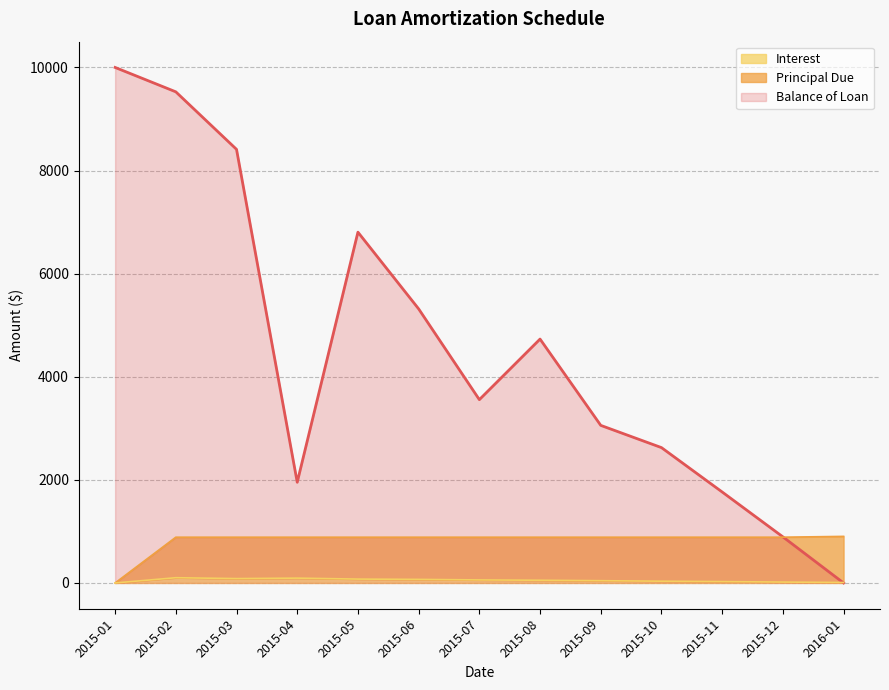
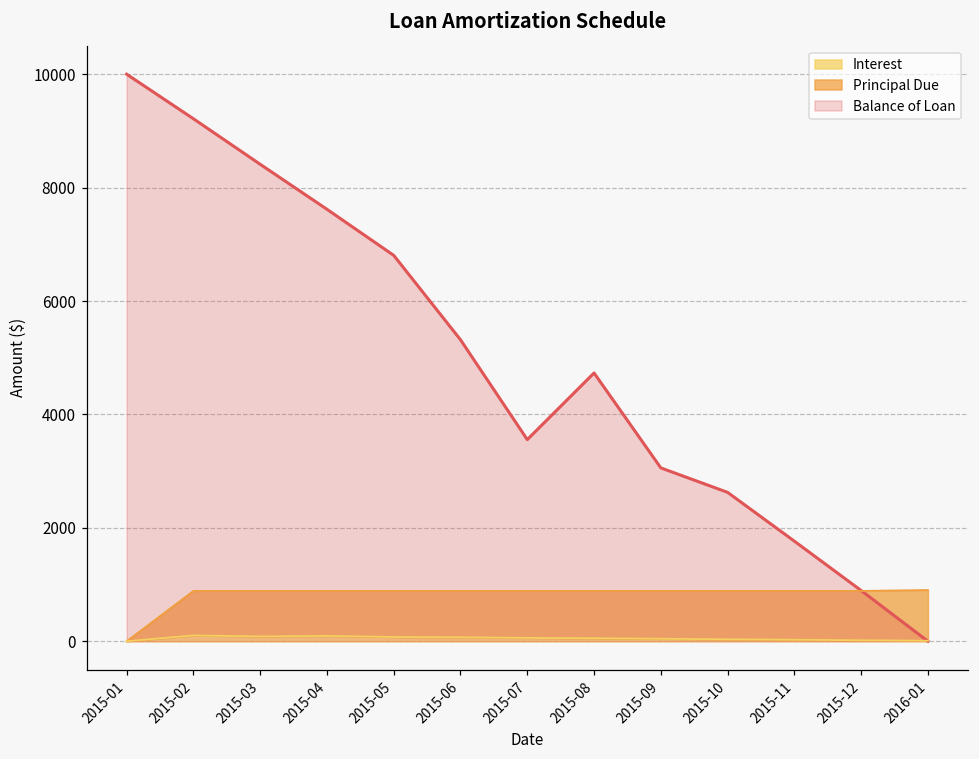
  {
    "Balance of Loan": {
      "2015-01": 10000,
-     "2015-02": 9500,
+     "2015-02": 9200,
      "2015-03": 8400,
-     "2015-04": 2000,
+     "2015-04": 7600,
      "2015-05": 6800,
      "2015-06": 5300,
      "2015-07": 3600,
      "2015-08": 4700,
      "2015-09": 3100,
      "2015-10": 2600,
      "2015-11": 1800
    }
  }
